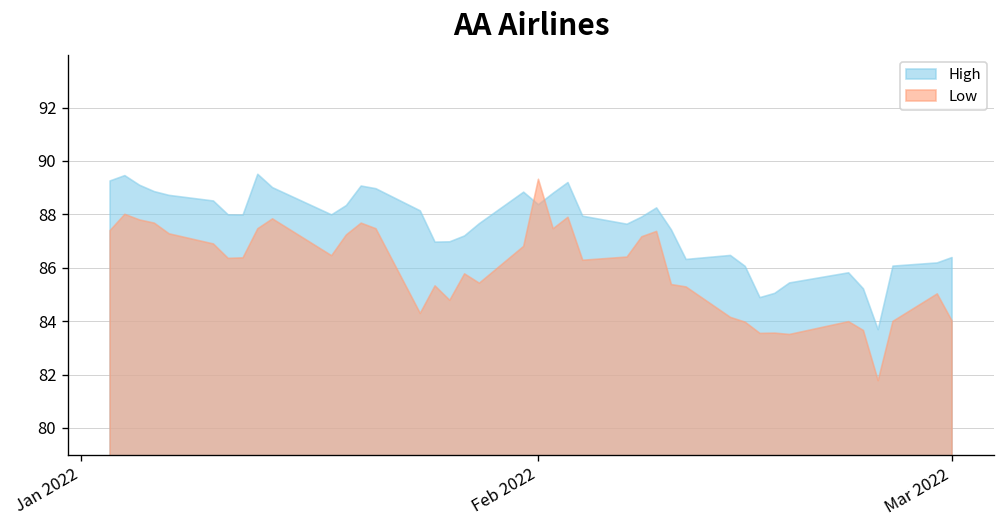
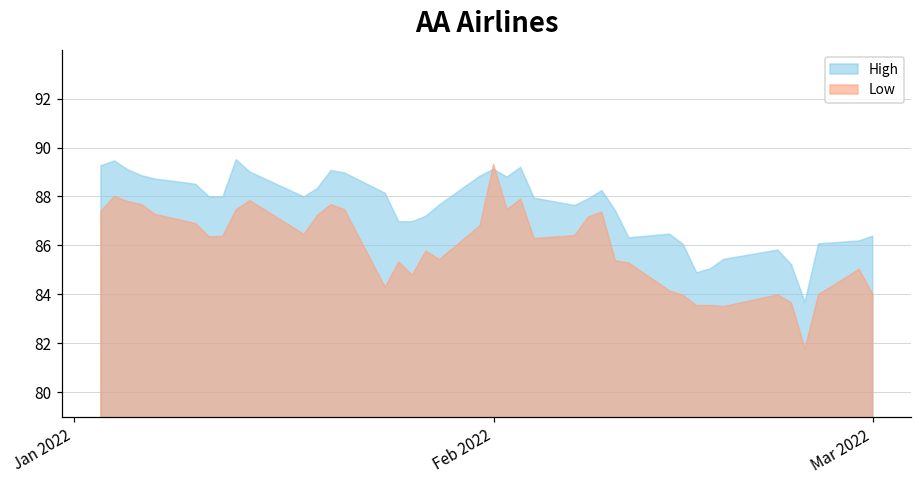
  {
    "High": {
-     "Feb 2022": 88.4,
+     "Feb 2022": 89.1,
      "Mar 2022": 86.4
    },
    "Low": {
      "Feb 2022": 89.3,
      "Mar 2022": 84.0
    }
  }
